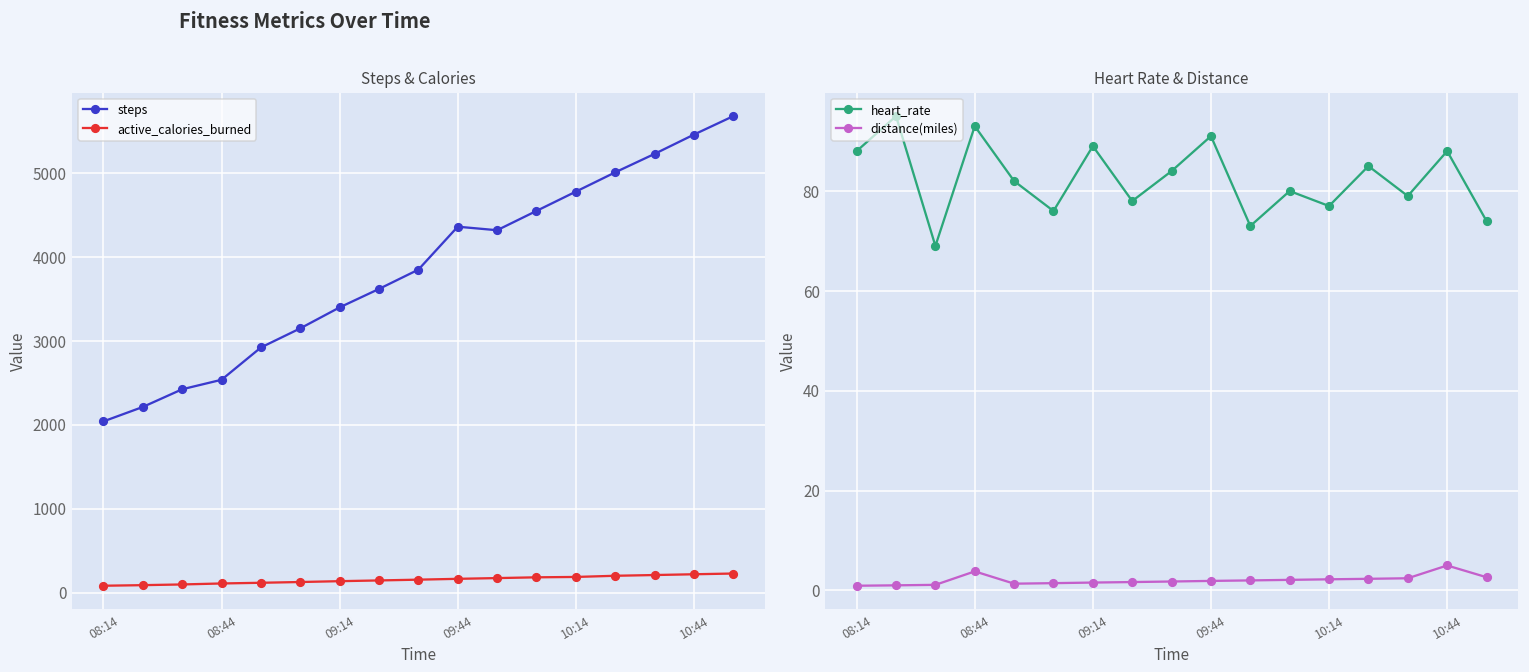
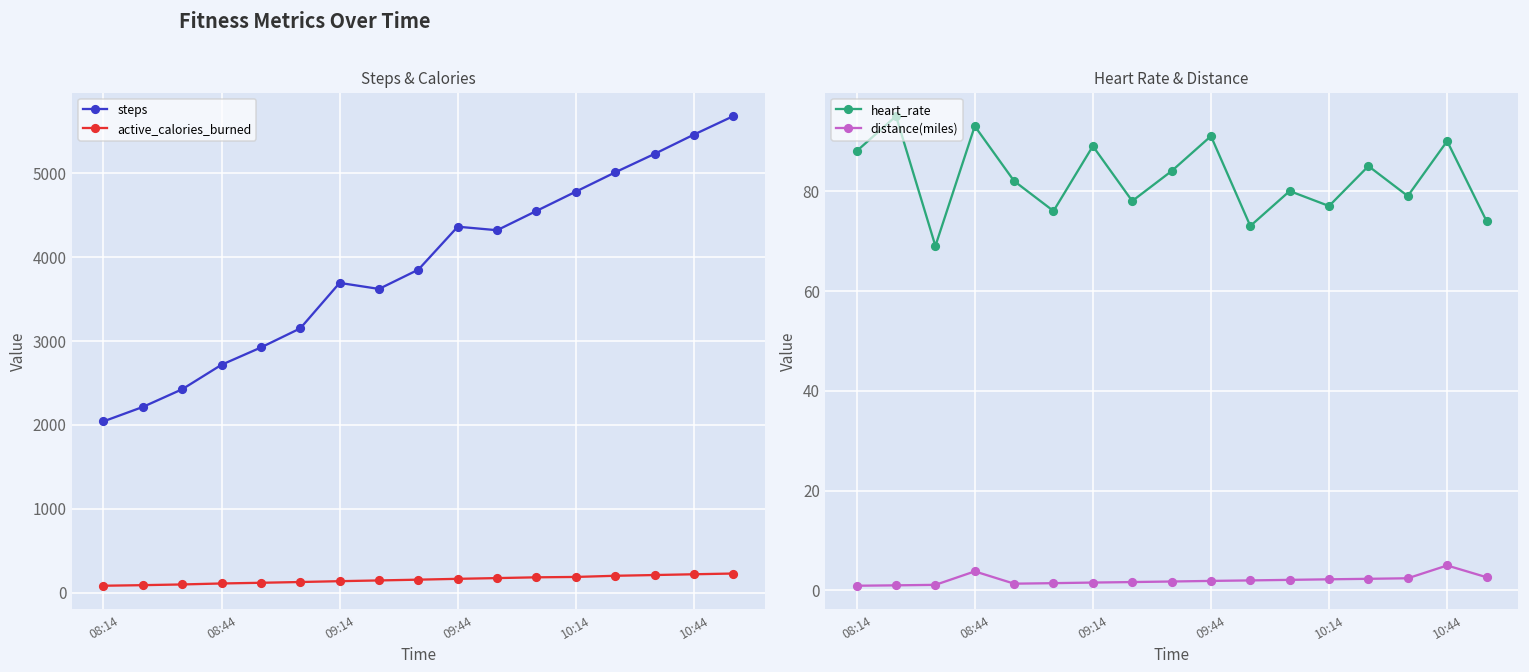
  {
    "Steps & Calories": {
      "steps": {
        "08:14": 2000,
-       "08:44": 2500,
-       "09:14": 3400,
+       "08:44": 2700,
+       "09:14": 3700,
        "09:44": 4400,
        "10:14": 4800,
        "10:44": 5500
      },
      "active_calories_burned": {
        "08:14": 100,
        "08:44": 100,
        "09:14": 100,
        "09:44": 200,
        "10:14": 200,
        "10:44": 200
      }
    },
    "Heart Rate & Distance": {
      "heart_rate": {
        "08:14": 88,
        "08:44": 93,
        "09:14": 89,
        "09:44": 91,
        "10:14": 77,
-       "10:44": 88
+       "10:44": 90
      },
      "distance(miles)": {
        "08:14": 1,
        "08:44": 4,
        "09:14": 2,
        "09:44": 2,
        "10:14": 2,
        "10:44": 5
      }
    }
  }
